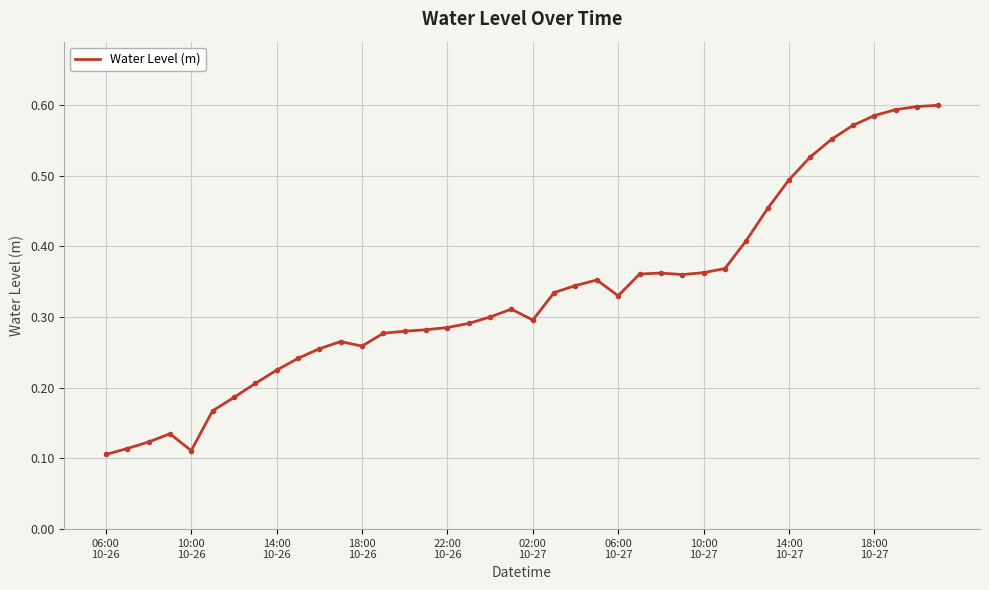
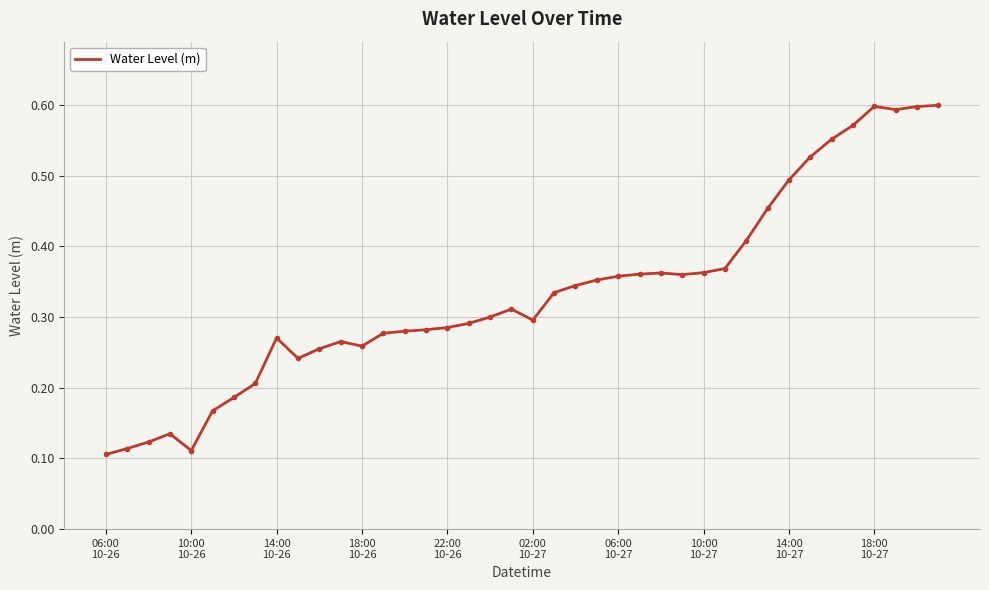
  {
    "06:00 10-26": 0.11,
    "10:00 10-26": 0.11,
-   "14:00 10-26": 0.22,
+   "14:00 10-26": 0.27,
    "18:00 10-26": 0.26,
    "22:00 10-26": 0.29,
    "02:00 10-27": 0.30,
-   "06:00 10-27": 0.33,
+   "06:00 10-27": 0.36,
    "10:00 10-27": 0.36,
    "14:00 10-27": 0.49,
-   "18:00 10-27": 0.58
+   "18:00 10-27": 0.60
  }
